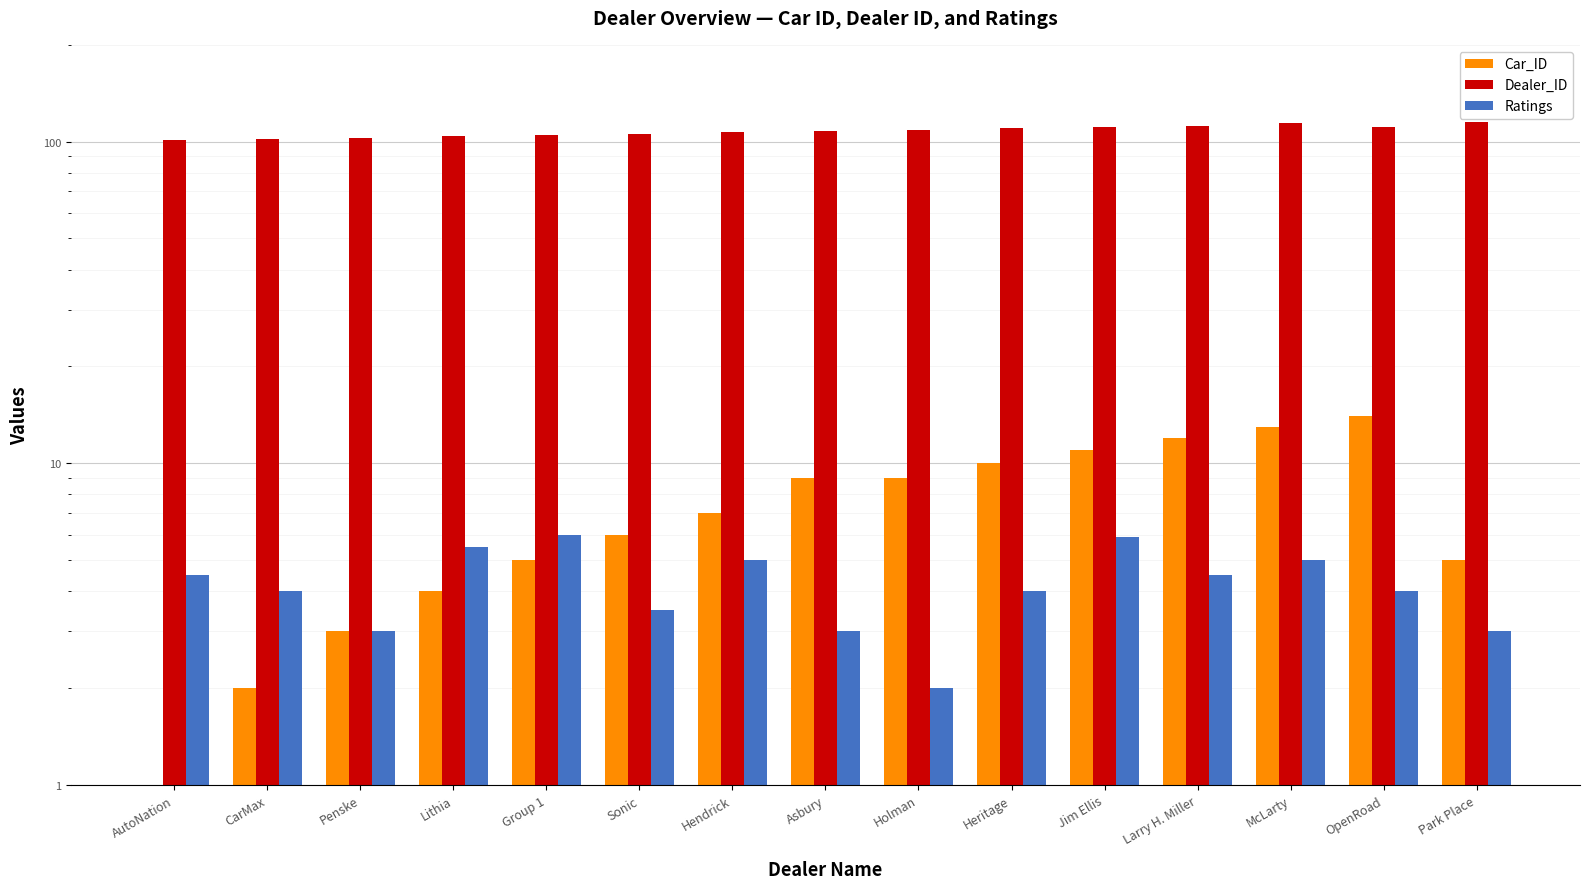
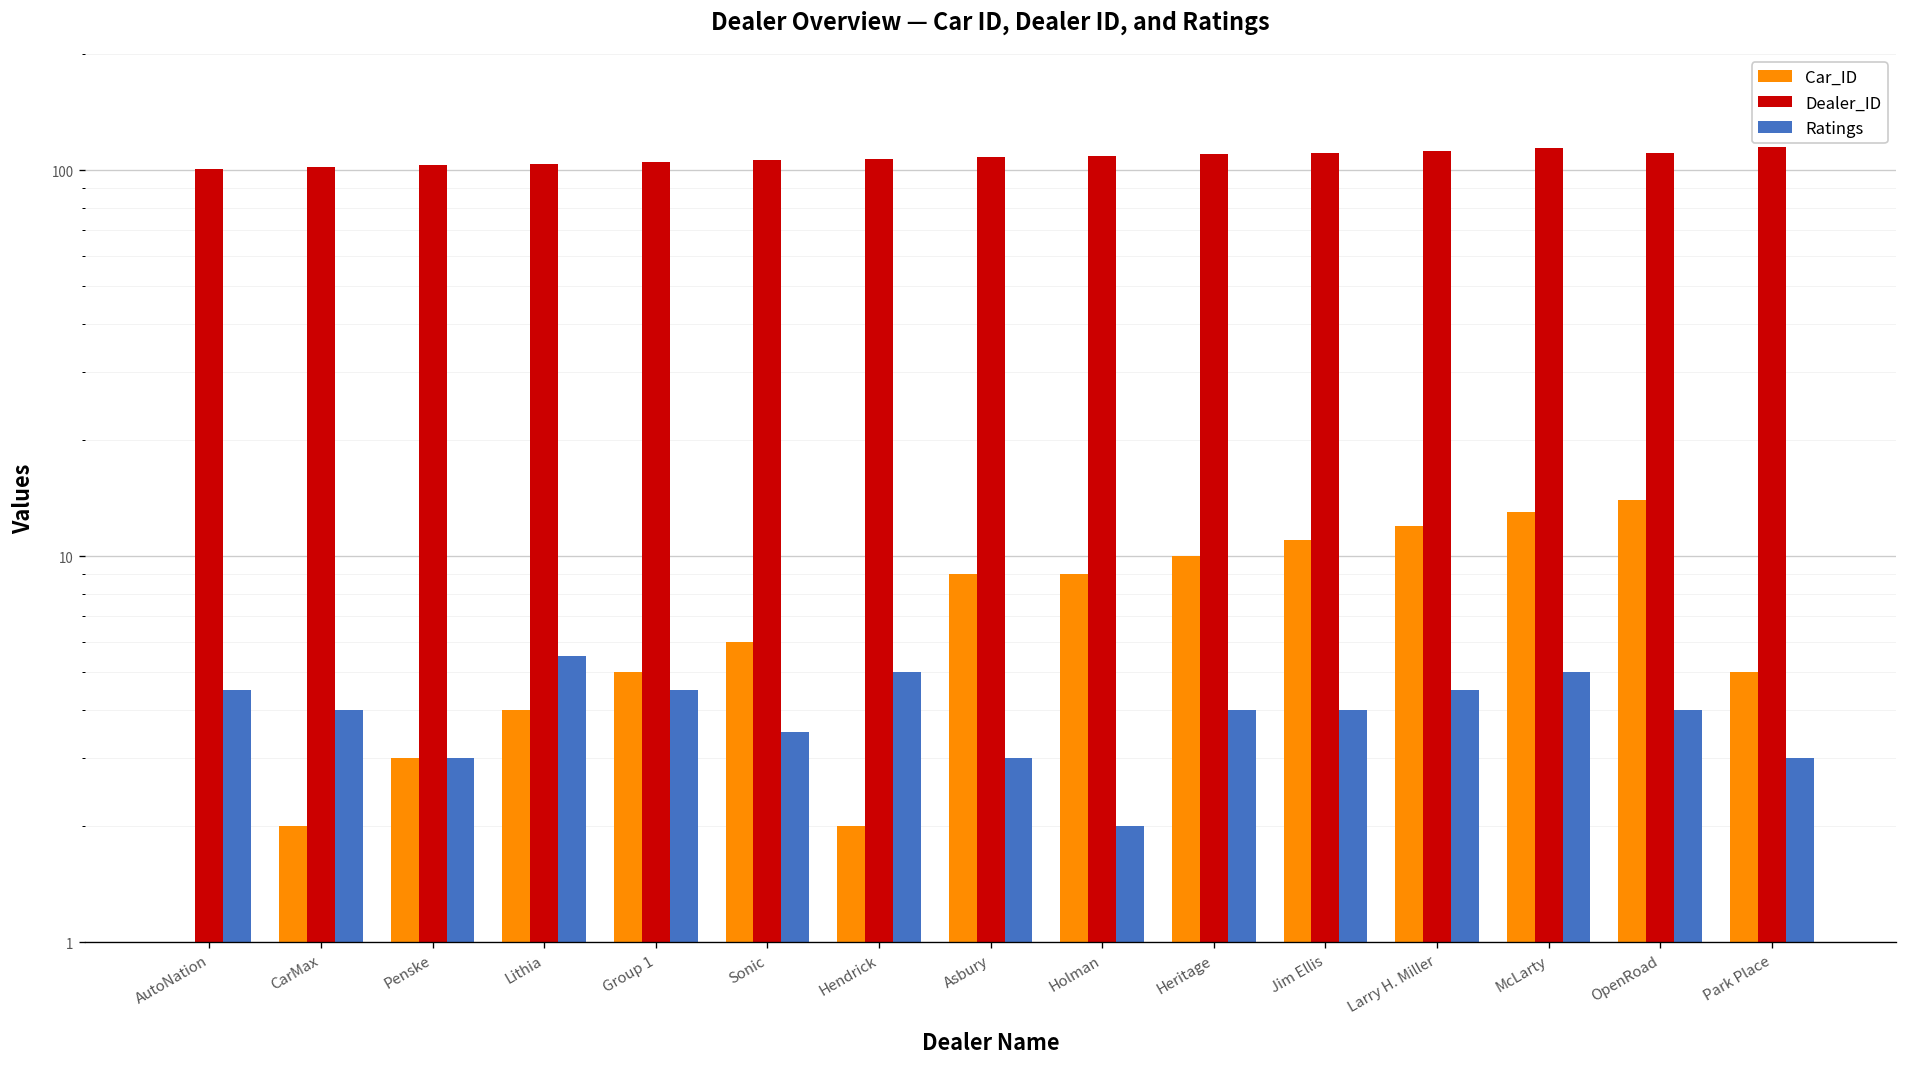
  {
    "Car_ID": {
      "AutoNation": 1,
      "CarMax": 2,
      "Penske": 3,
      "Lithia": 4,
      "Group 1": 5,
      "Sonic": 6,
-     "Hendrick": 7,
+     "Hendrick": 2,
      "Asbury": 9,
      "Holman": 9,
      "Heritage": 10,
      "Jim Ellis": 11,
      "Larry H. Miller": 12,
      "McLarty": 13,
      "OpenRoad": 14,
      "Park Place": 5
    },
    "Dealer_ID": {
      "AutoNation": 101,
      "CarMax": 102,
      "Penske": 103,
      "Lithia": 104,
      "Group 1": 105,
      "Sonic": 106,
      "Hendrick": 107,
      "Asbury": 108,
      "Holman": 109,
      "Heritage": 110,
      "Jim Ellis": 111,
      "Larry H. Miller": 112,
      "McLarty": 114,
      "OpenRoad": 111,
      "Park Place": 115
    },
    "Ratings": {
      "AutoNation": 4.5,
      "CarMax": 4.0,
      "Penske": 3.0,
      "Lithia": 5.5,
-     "Group 1": 6.0,
+     "Group 1": 4.5,
      "Sonic": 3.5,
      "Hendrick": 5.0,
      "Asbury": 3.0,
      "Holman": 2.0,
      "Heritage": 4.0,
-     "Jim Ellis": 5.9,
+     "Jim Ellis": 4.0,
      "Larry H. Miller": 4.5,
      "McLarty": 5.0,
      "OpenRoad": 4.0,
      "Park Place": 3.0
    }
  }
